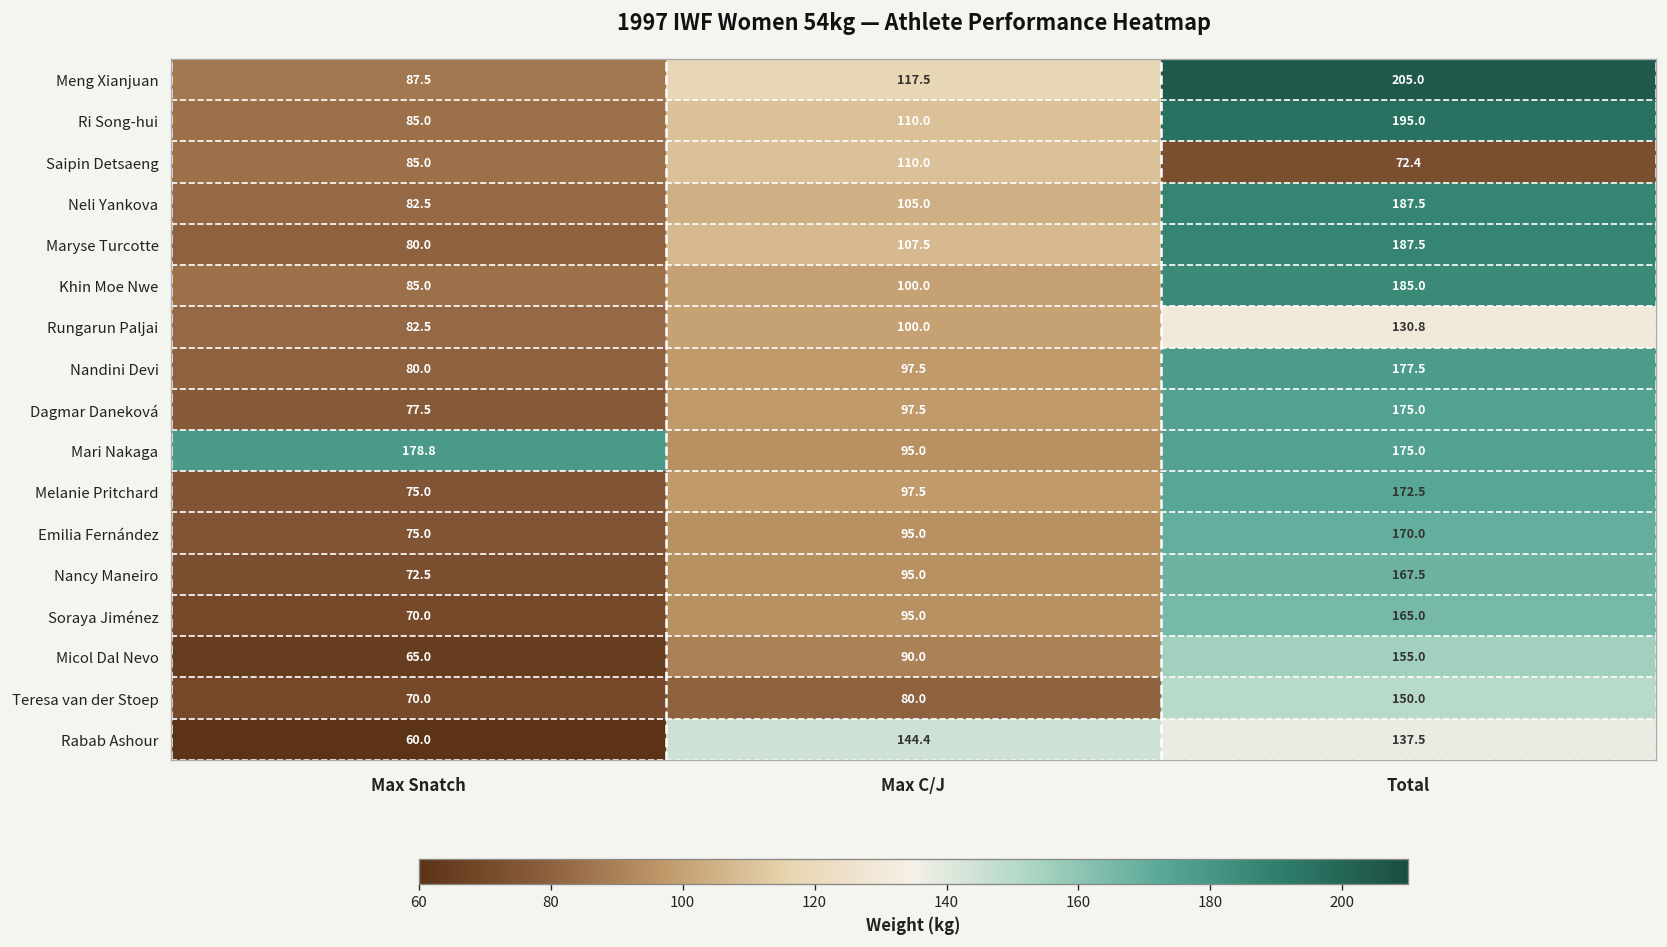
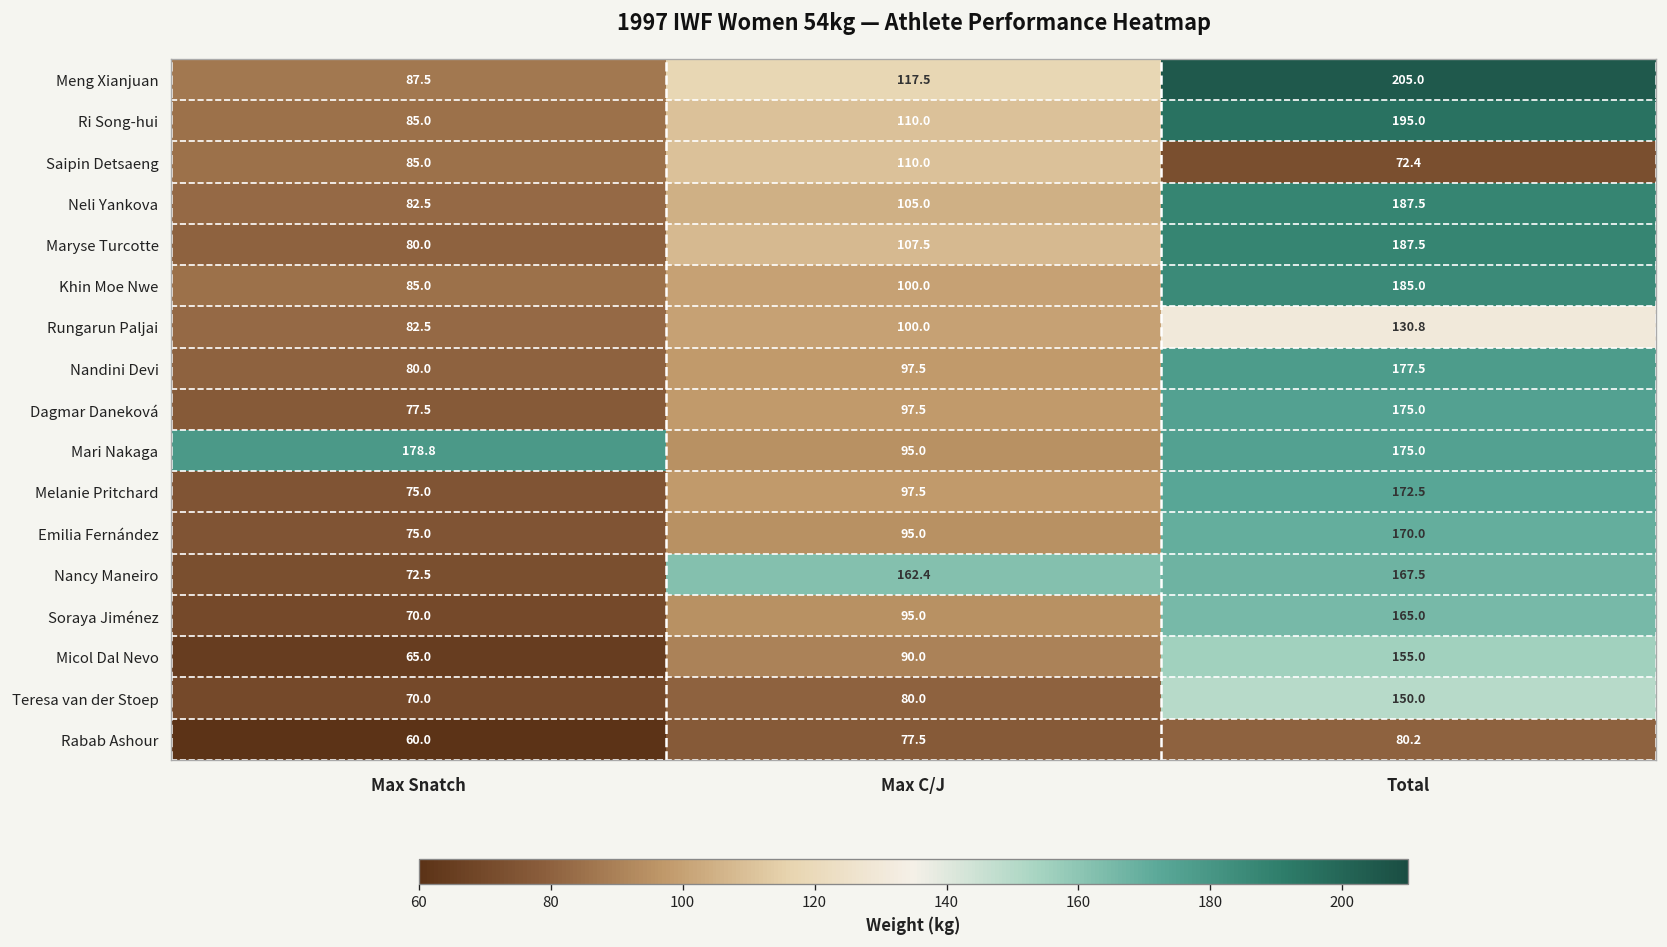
  {
    "Meng Xianjuan": {
      "Max Snatch": 87.5,
      "Max C/J": 117.5,
      "Total": 205.0
    },
    "Ri Song-hui": {
      "Max Snatch": 85.0,
      "Max C/J": 110.0,
      "Total": 195.0
    },
    "Saipin Detsaeng": {
      "Max Snatch": 85.0,
      "Max C/J": 110.0,
      "Total": 72.4
    },
    "Neli Yankova": {
      "Max Snatch": 82.5,
      "Max C/J": 105.0,
      "Total": 187.5
    },
    "Maryse Turcotte": {
      "Max Snatch": 80.0,
      "Max C/J": 107.5,
      "Total": 187.5
    },
    "Khin Moe Nwe": {
      "Max Snatch": 85.0,
      "Max C/J": 100.0,
      "Total": 185.0
    },
    "Rungarun Paljai": {
      "Max Snatch": 82.5,
      "Max C/J": 100.0,
      "Total": 130.8
    },
    "Nandini Devi": {
      "Max Snatch": 80.0,
      "Max C/J": 97.5,
      "Total": 177.5
    },
    "Dagmar Daneková": {
      "Max Snatch": 77.5,
      "Max C/J": 97.5,
      "Total": 175.0
    },
    "Mari Nakaga": {
      "Max Snatch": 178.8,
      "Max C/J": 95.0,
      "Total": 175.0
    },
    "Melanie Pritchard": {
      "Max Snatch": 75.0,
      "Max C/J": 97.5,
      "Total": 172.5
    },
    "Emilia Fernández": {
      "Max Snatch": 75.0,
      "Max C/J": 95.0,
      "Total": 170.0
    },
    "Nancy Maneiro": {
      "Max Snatch": 72.5,
-     "Max C/J": 95.0,
+     "Max C/J": 162.4,
      "Total": 167.5
    },
    "Soraya Jiménez": {
      "Max Snatch": 70.0,
      "Max C/J": 95.0,
      "Total": 165.0
    },
    "Micol Dal Nevo": {
      "Max Snatch": 65.0,
      "Max C/J": 90.0,
      "Total": 155.0
    },
    "Teresa van der Stoep": {
      "Max Snatch": 70.0,
      "Max C/J": 80.0,
      "Total": 150.0
    },
    "Rabab Ashour": {
      "Max Snatch": 60.0,
-     "Max C/J": 144.4,
-     "Total": 137.5
+     "Max C/J": 77.5,
+     "Total": 80.2
    }
  }
